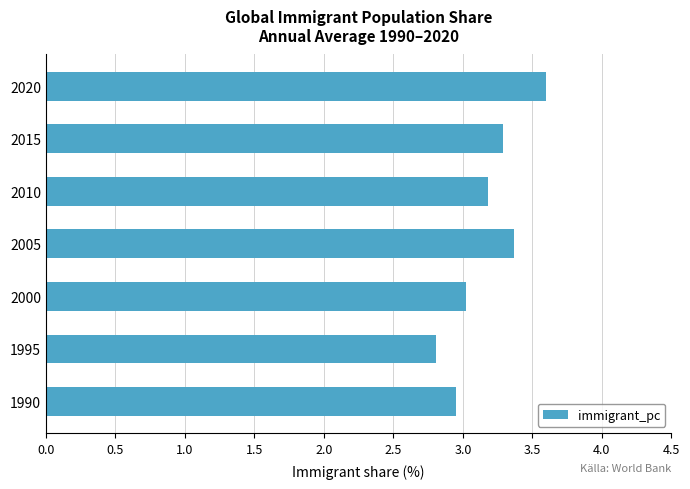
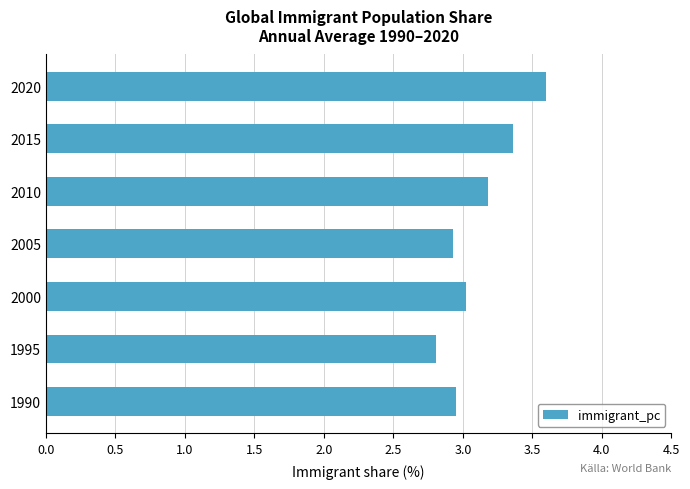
  {
    "2020": 3.60,
-   "2015": 3.29,
+   "2015": 3.36,
    "2010": 3.18,
-   "2005": 3.37,
+   "2005": 2.93,
    "2000": 3.02,
    "1995": 2.81,
    "1990": 2.95
  }
